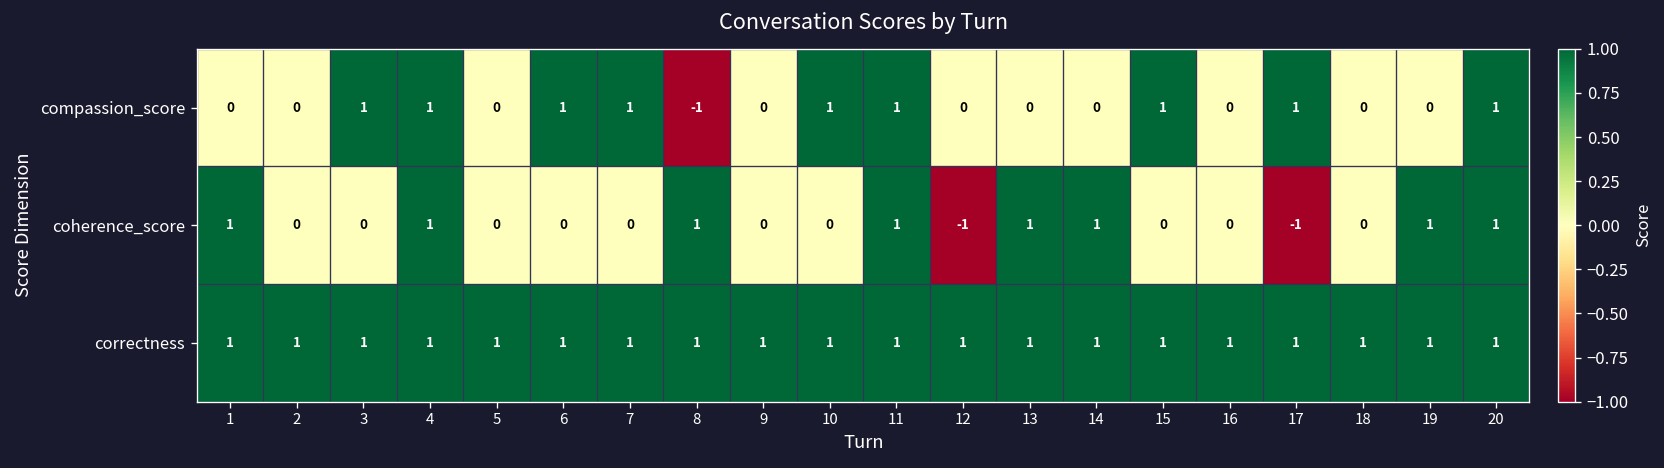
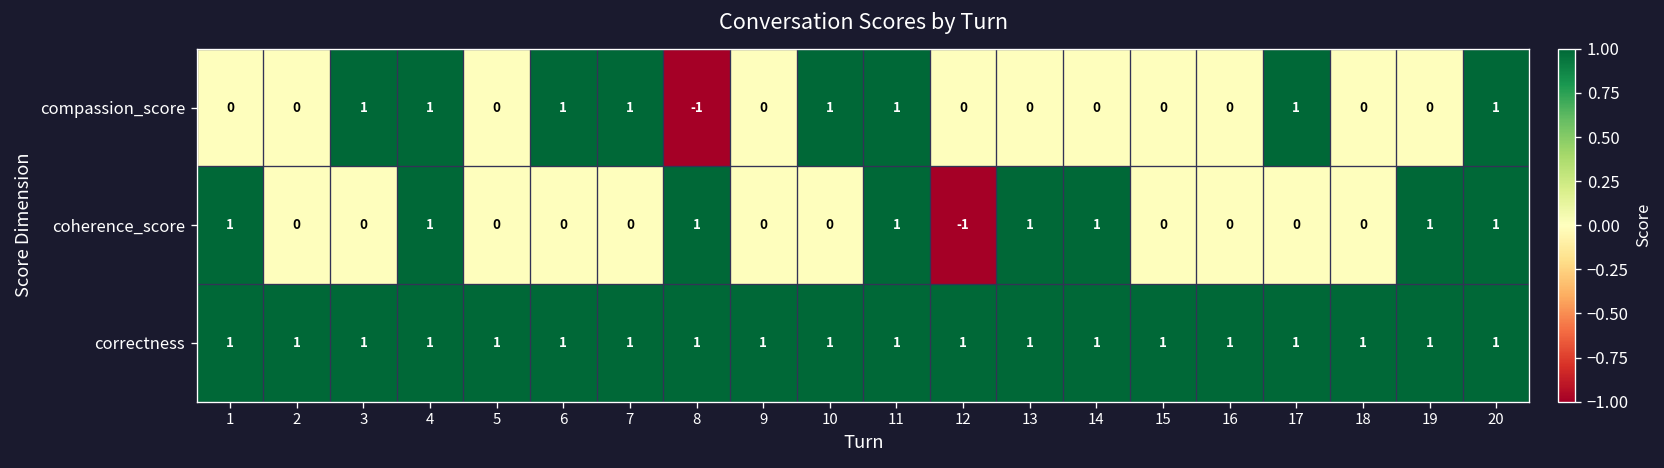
  {
    "compassion_score": {
      "1": 0,
      "2": 0,
      "3": 1,
      "4": 1,
      "5": 0,
      "6": 1,
      "7": 1,
      "8": -1,
      "9": 0,
      "10": 1,
      "11": 1,
      "12": 0,
      "13": 0,
      "14": 0,
-     "15": 1,
+     "15": 0,
      "16": 0,
      "17": 1,
      "18": 0,
      "19": 0,
      "20": 1
    },
    "coherence_score": {
      "1": 1,
      "2": 0,
      "3": 0,
      "4": 1,
      "5": 0,
      "6": 0,
      "7": 0,
      "8": 1,
      "9": 0,
      "10": 0,
      "11": 1,
      "12": -1,
      "13": 1,
      "14": 1,
      "15": 0,
      "16": 0,
-     "17": -1,
+     "17": 0,
      "18": 0,
      "19": 1,
      "20": 1
    },
    "correctness": {
      "1": 1,
      "2": 1,
      "3": 1,
      "4": 1,
      "5": 1,
      "6": 1,
      "7": 1,
      "8": 1,
      "9": 1,
      "10": 1,
      "11": 1,
      "12": 1,
      "13": 1,
      "14": 1,
      "15": 1,
      "16": 1,
      "17": 1,
      "18": 1,
      "19": 1,
      "20": 1
    }
  }
